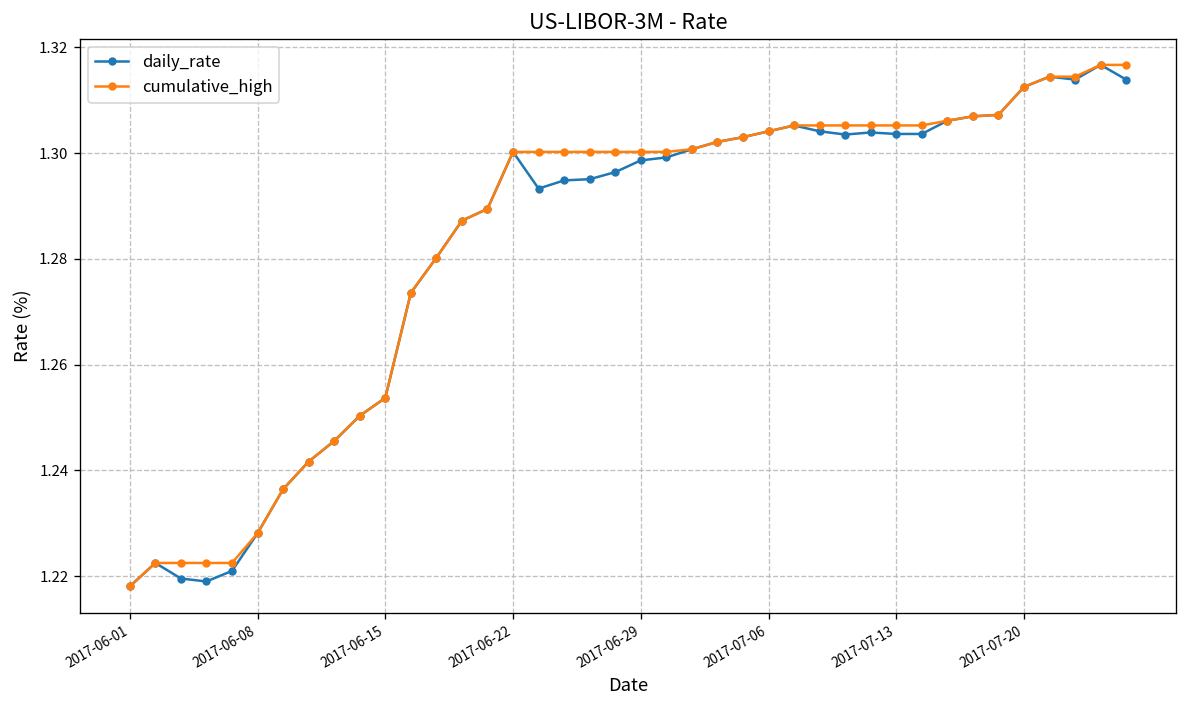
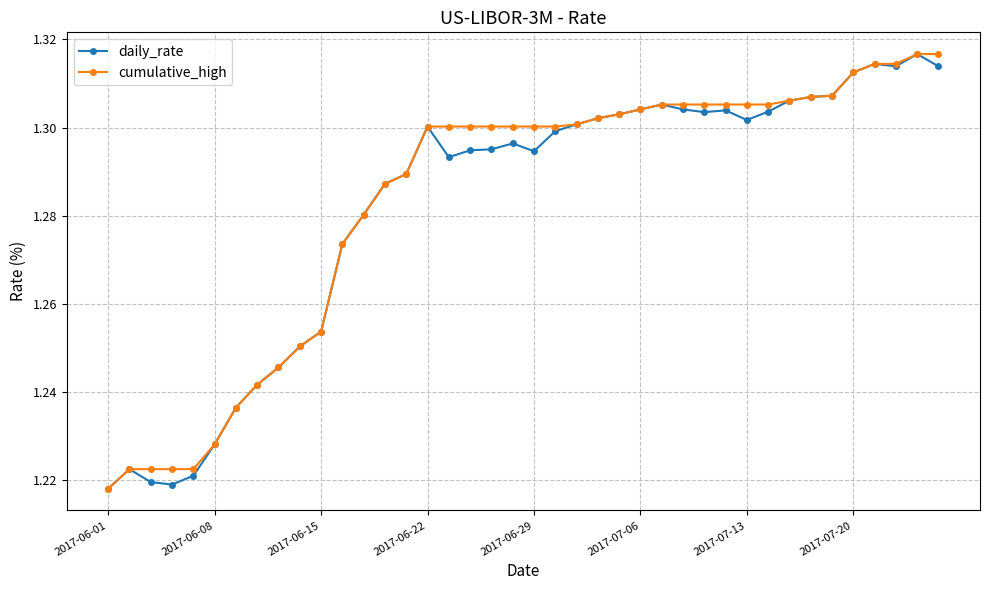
  {
    "daily_rate": {
-     "2017-06-29": 1.299,
-     "2017-07-13": 1.304
+     "2017-06-29": 1.295,
+     "2017-07-13": 1.302
    },
    "cumulative_high": {
      "2017-06-29": 1.300,
      "2017-07-13": 1.305
    }
  }
